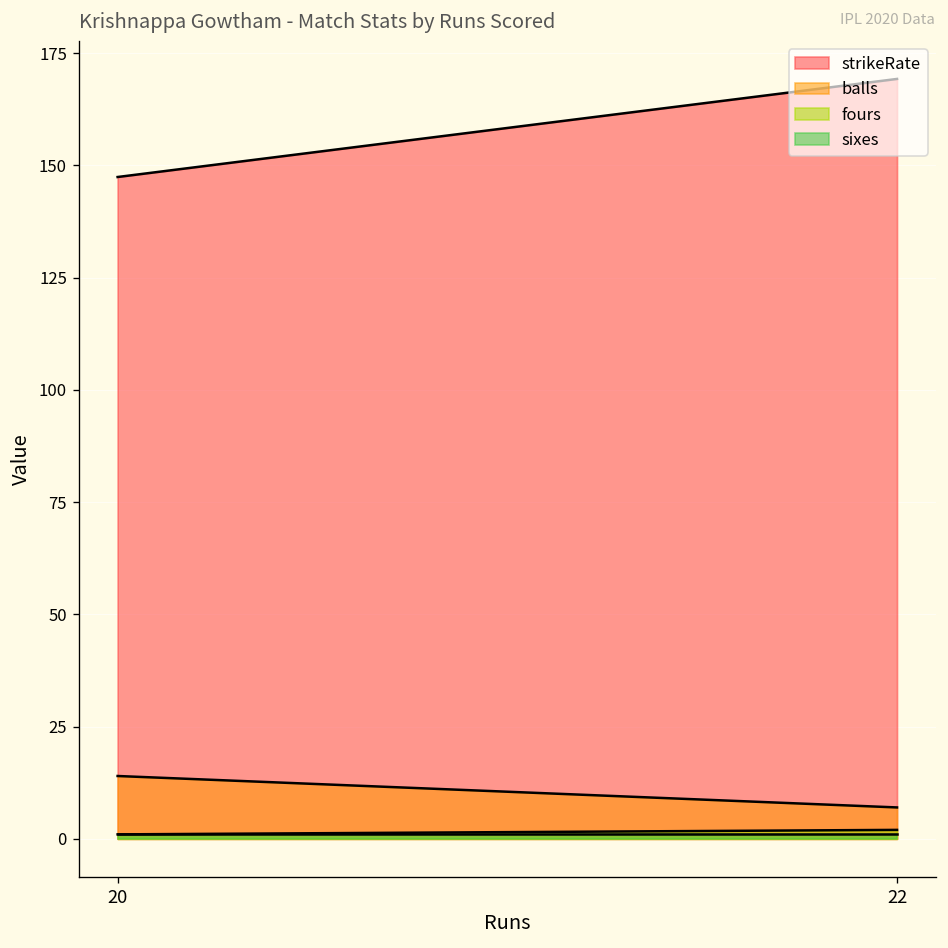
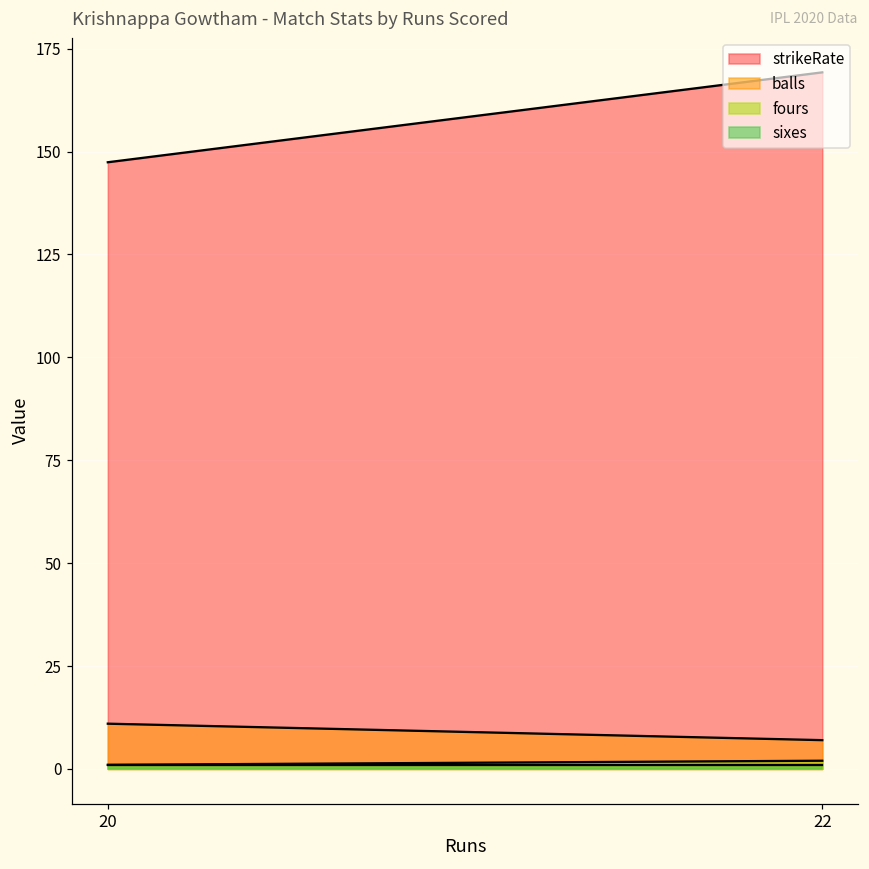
  {
    "strikeRate": {
      "20": 147
    },
    "balls": {
-     "20": 14,
+     "20": 11,
      "22": 7
    },
    "fours": {
      "22": 2
    },
    "sixes": {
      "22": 1
    }
  }
